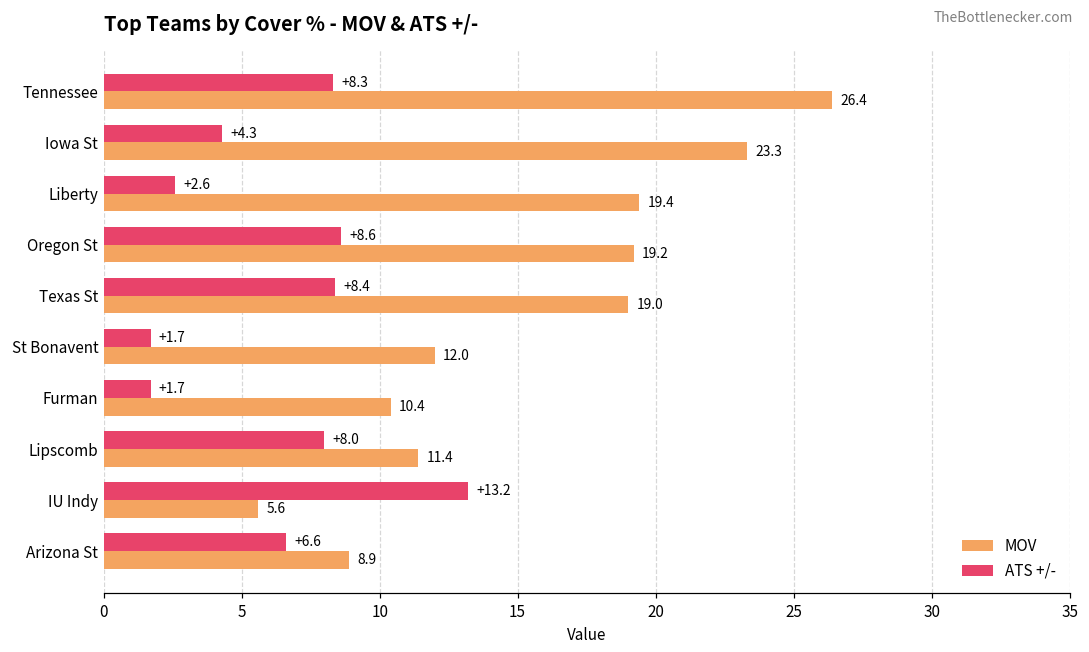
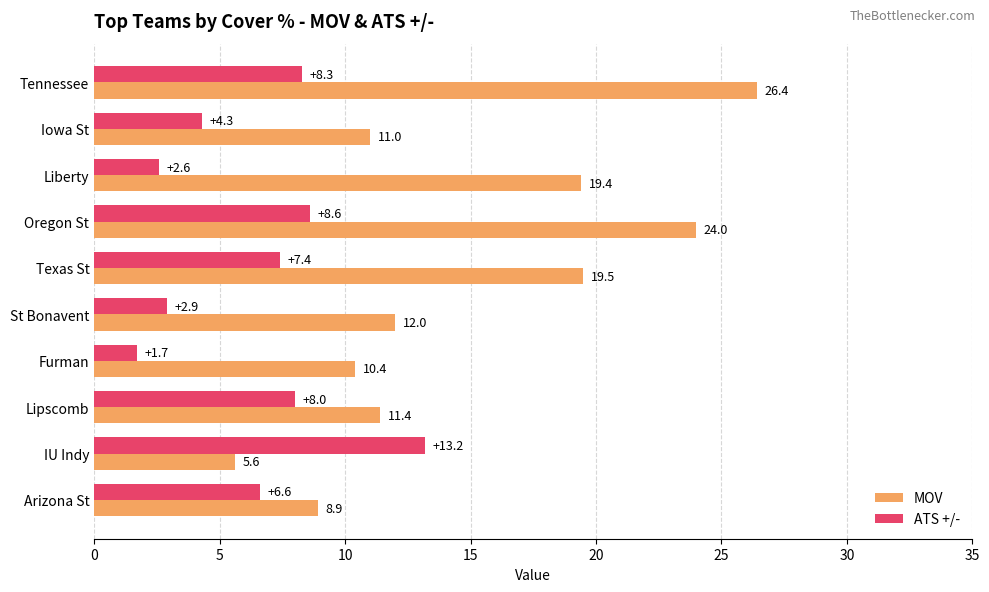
  {
    "MOV": {
      "Tennessee": "26.4",
-     "Iowa St": "23.3",
+     "Iowa St": "11.0",
      "Liberty": "19.4",
-     "Oregon St": "19.2",
-     "Texas St": "19.0",
+     "Oregon St": "24.0",
+     "Texas St": "19.5",
      "St Bonavent": "12.0",
      "Furman": "10.4",
      "Lipscomb": "11.4",
      "IU Indy": "5.6",
      "Arizona St": "8.9"
    },
    "ATS +/-": {
      "Tennessee": "+8.3",
      "Iowa St": "+4.3",
      "Liberty": "+2.6",
      "Oregon St": "+8.6",
-     "Texas St": "+8.4",
-     "St Bonavent": "+1.7",
+     "Texas St": "+7.4",
+     "St Bonavent": "+2.9",
      "Furman": "+1.7",
      "Lipscomb": "+8.0",
      "IU Indy": "+13.2",
      "Arizona St": "+6.6"
    }
  }
